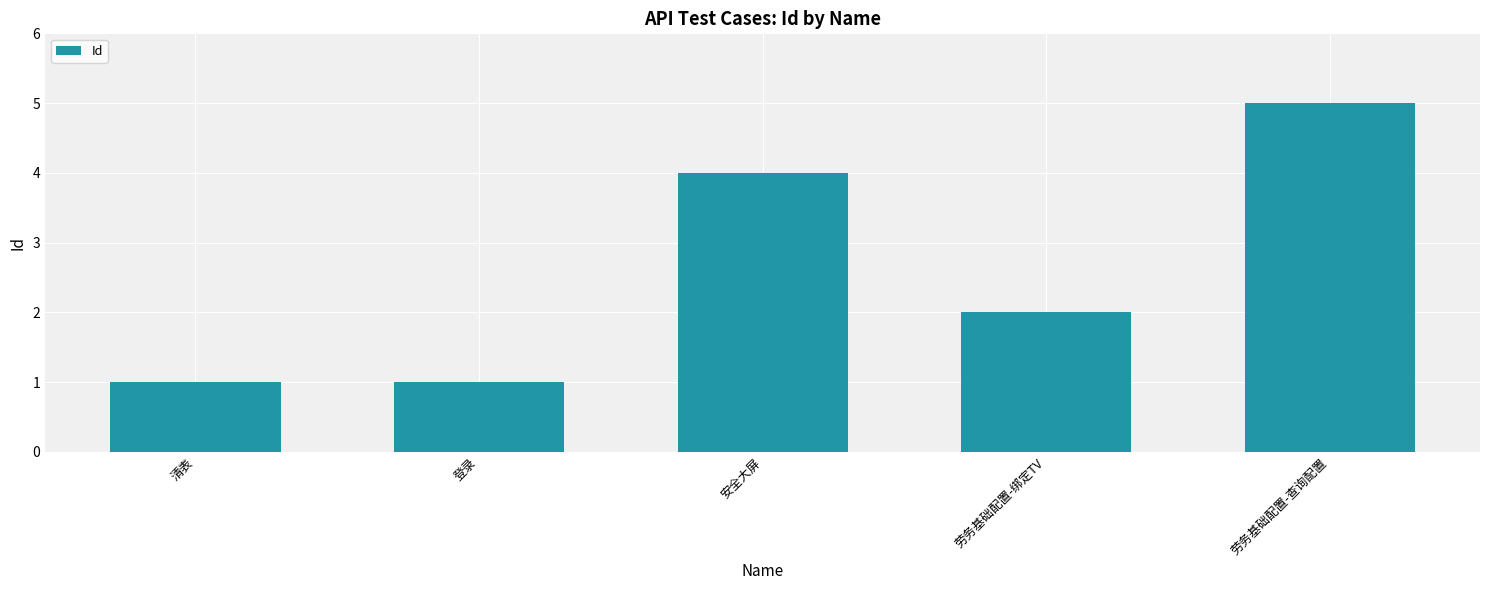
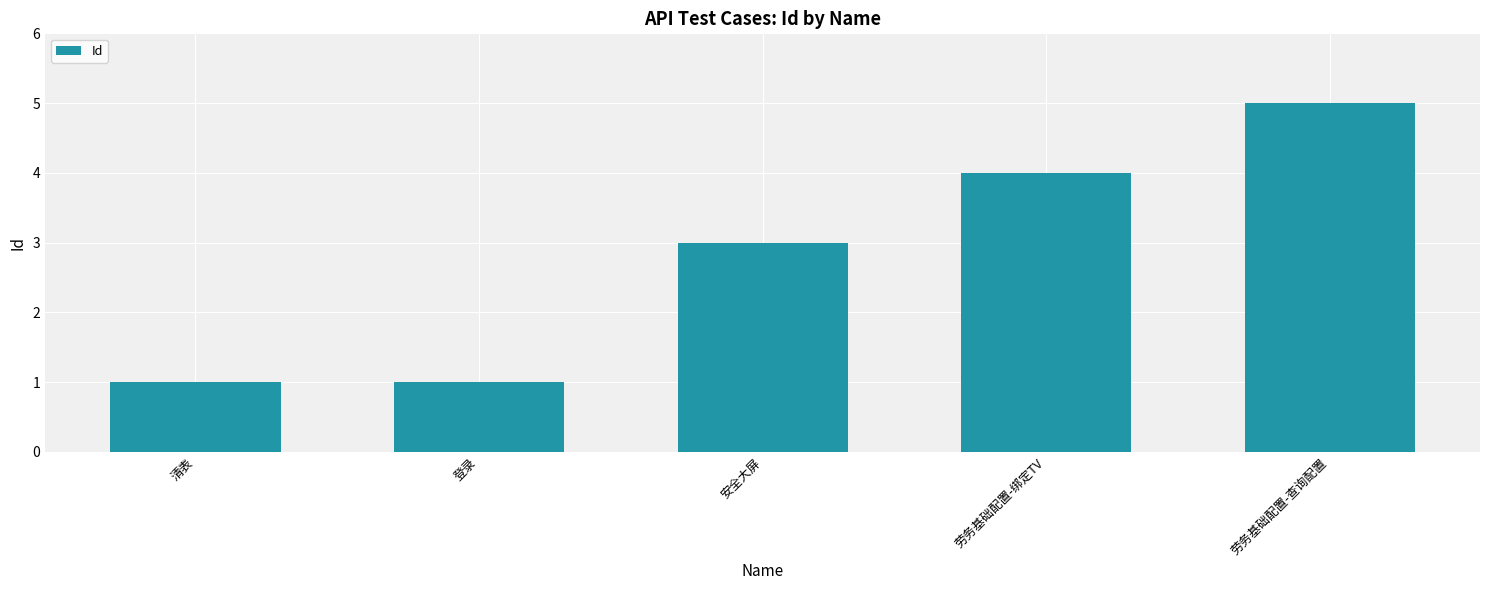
  {
    "清表": 1,
    "登录": 1,
-   "安全大屏": 4,
-   "劳务基础配置-绑定TV": 2,
+   "安全大屏": 3,
+   "劳务基础配置-绑定TV": 4,
    "劳务基础配置-查询配置": 5
  }
